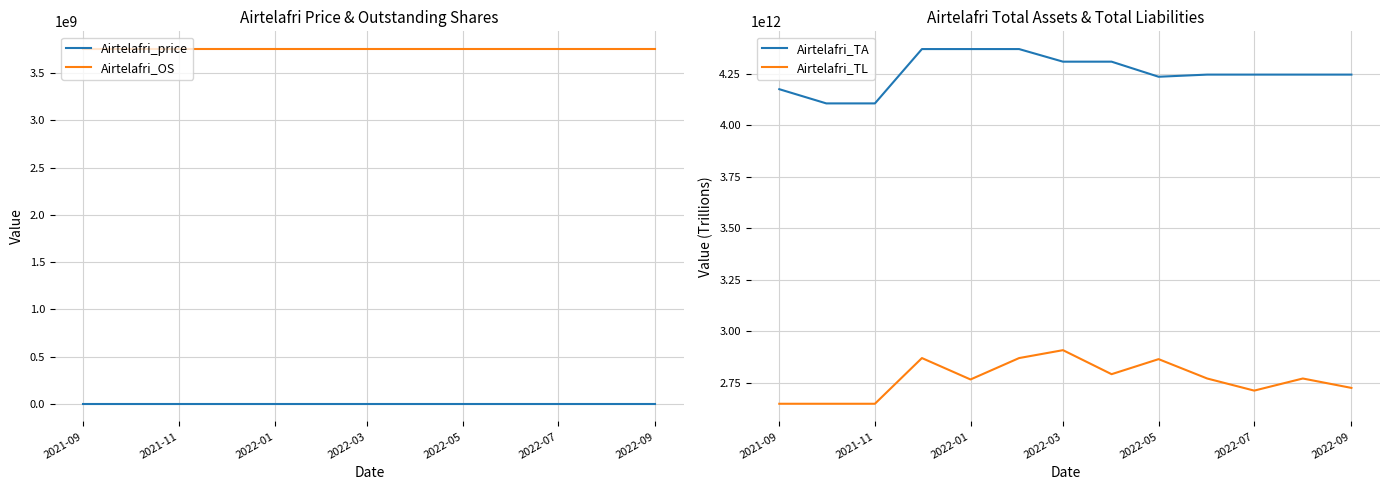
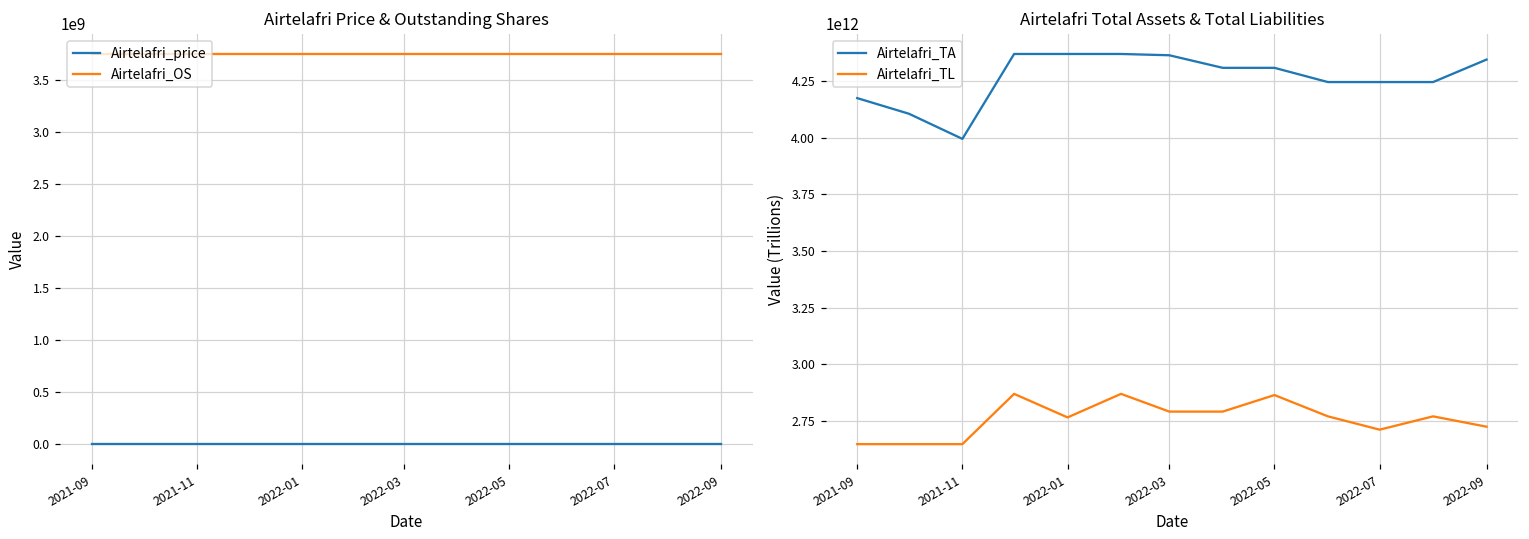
  {
    "Airtelafri Price & Outstanding Shares": {
      "Airtelafri_price": {
        "2021-09": 0,
        "2021-11": 0,
        "2022-01": 0,
        "2022-03": 0,
        "2022-05": 0,
        "2022-07": 0,
        "2022-09": 0
      },
      "Airtelafri_OS": {
        "2022-01": 3800000000,
        "2022-03": 3800000000,
        "2022-05": 3800000000,
        "2022-07": 3800000000,
        "2022-09": 3800000000
      }
    },
    "Airtelafri Total Assets & Total Liabilities": {
      "Airtelafri_TA": {
        "2021-09": 4180000000000,
-       "2021-11": 4110000000000,
+       "2021-11": 4000000000000,
        "2022-01": 4370000000000,
-       "2022-03": 4310000000000,
-       "2022-05": 4240000000000,
+       "2022-03": 4360000000000,
+       "2022-05": 4310000000000,
        "2022-07": 4250000000000,
-       "2022-09": 4250000000000
+       "2022-09": 4350000000000
      },
      "Airtelafri_TL": {
        "2021-09": 2650000000000,
        "2021-11": 2650000000000,
        "2022-01": 2770000000000,
-       "2022-03": 2910000000000,
+       "2022-03": 2790000000000,
        "2022-05": 2860000000000,
        "2022-07": 2710000000000,
        "2022-09": 2730000000000
      }
    }
  }
